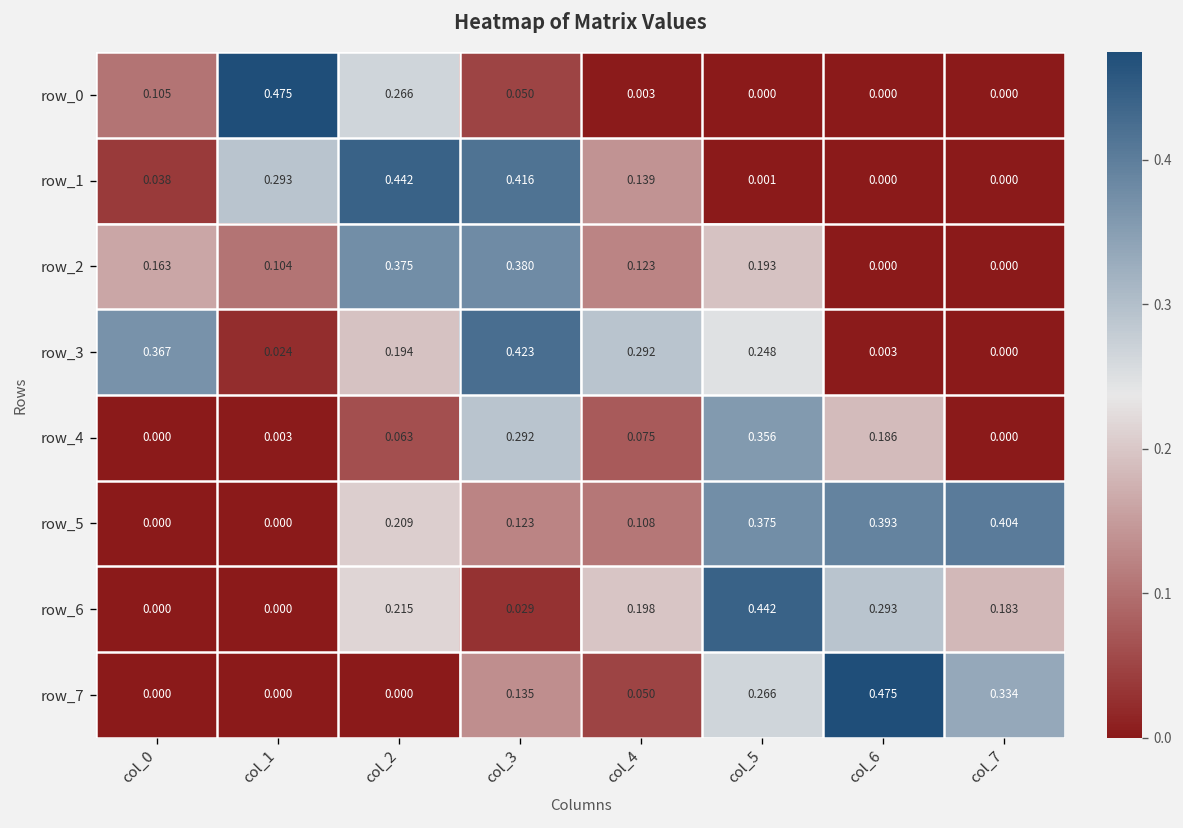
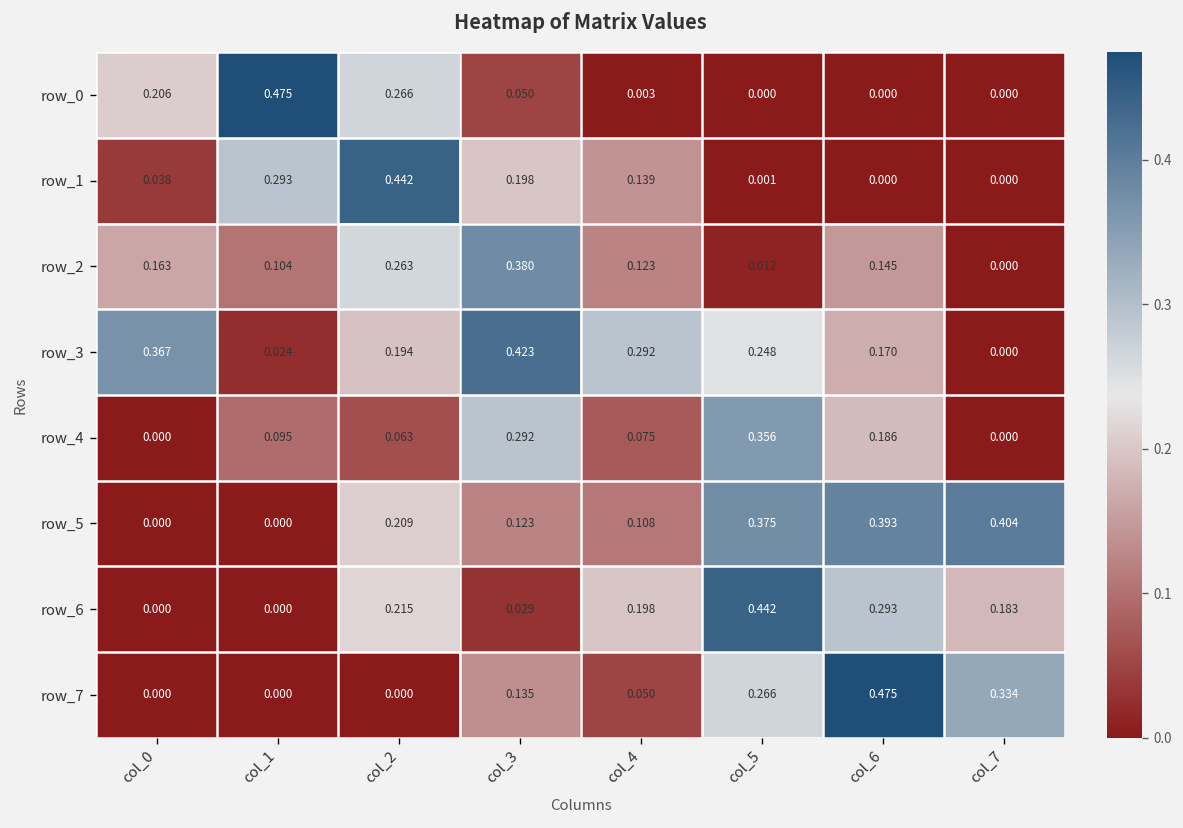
  {
    "row_0": {
-     "col_0": 0.105,
+     "col_0": 0.206,
      "col_1": 0.475,
      "col_2": 0.266,
      "col_3": 0.050,
      "col_4": 0.003,
      "col_5": 0.000,
      "col_6": 0.000,
      "col_7": 0.000
    },
    "row_1": {
      "col_0": 0.038,
      "col_1": 0.293,
      "col_2": 0.442,
-     "col_3": 0.416,
+     "col_3": 0.198,
      "col_4": 0.139,
      "col_5": 0.001,
      "col_6": 0.000,
      "col_7": 0.000
    },
    "row_2": {
      "col_0": 0.163,
      "col_1": 0.104,
-     "col_2": 0.375,
+     "col_2": 0.263,
      "col_3": 0.380,
      "col_4": 0.123,
-     "col_5": 0.193,
-     "col_6": 0.000,
+     "col_5": 0.012,
+     "col_6": 0.145,
      "col_7": 0.000
    },
    "row_3": {
      "col_0": 0.367,
      "col_1": 0.024,
      "col_2": 0.194,
      "col_3": 0.423,
      "col_4": 0.292,
      "col_5": 0.248,
-     "col_6": 0.003,
+     "col_6": 0.170,
      "col_7": 0.000
    },
    "row_4": {
      "col_0": 0.000,
-     "col_1": 0.003,
+     "col_1": 0.095,
      "col_2": 0.063,
      "col_3": 0.292,
      "col_4": 0.075,
      "col_5": 0.356,
      "col_6": 0.186,
      "col_7": 0.000
    },
    "row_5": {
      "col_0": 0.000,
      "col_1": 0.000,
      "col_2": 0.209,
      "col_3": 0.123,
      "col_4": 0.108,
      "col_5": 0.375,
      "col_6": 0.393,
      "col_7": 0.404
    },
    "row_6": {
      "col_0": 0.000,
      "col_1": 0.000,
      "col_2": 0.215,
      "col_3": 0.029,
      "col_4": 0.198,
      "col_5": 0.442,
      "col_6": 0.293,
      "col_7": 0.183
    },
    "row_7": {
      "col_0": 0.000,
      "col_1": 0.000,
      "col_2": 0.000,
      "col_3": 0.135,
      "col_4": 0.050,
      "col_5": 0.266,
      "col_6": 0.475,
      "col_7": 0.334
    }
  }
